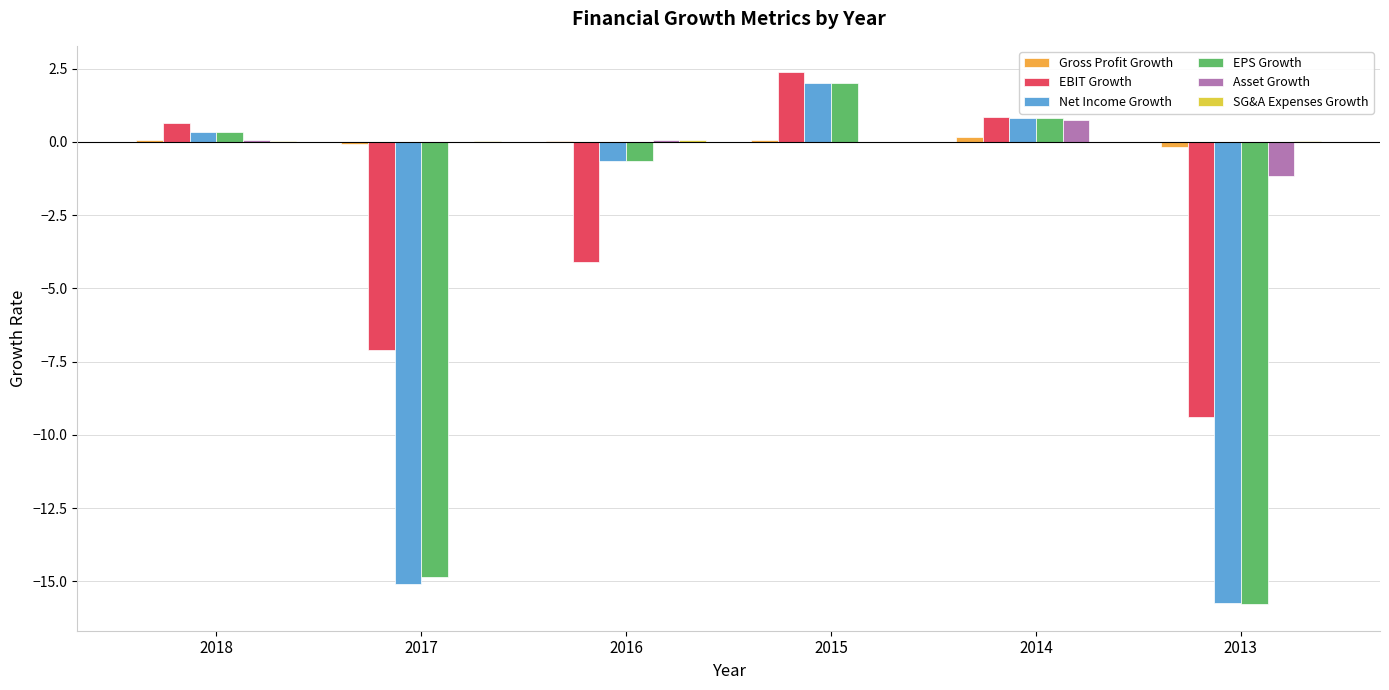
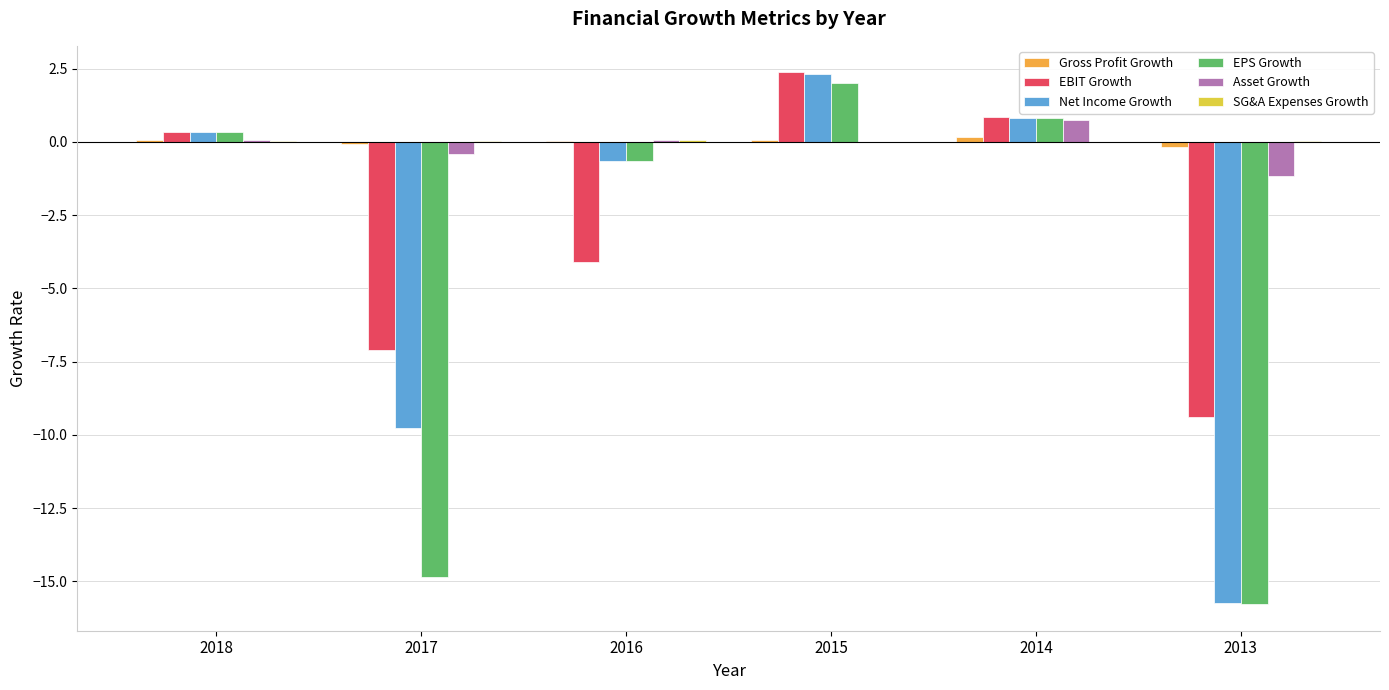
  {
    "EBIT Growth": {
-     "2018": 0.6,
+     "2018": 0.4,
      "2017": -7.1,
      "2016": -4.1,
      "2015": 2.4,
      "2014": 0.9,
      "2013": -9.4
    },
    "Net Income Growth": {
      "2018": 0.3,
-     "2017": -15.1,
+     "2017": -9.8,
      "2016": -0.6,
-     "2015": 2.0,
+     "2015": 2.3,
      "2014": 0.8,
      "2013": -15.7
    },
    "EPS Growth": {
      "2018": 0.3,
      "2017": -14.8,
      "2016": -0.7,
      "2015": 2.0,
      "2014": 0.8,
      "2013": -15.8
    },
    "Asset Growth": {
-     "2017": 0.0,
+     "2017": -0.4,
      "2014": 0.7,
      "2013": -1.2
    }
  }
